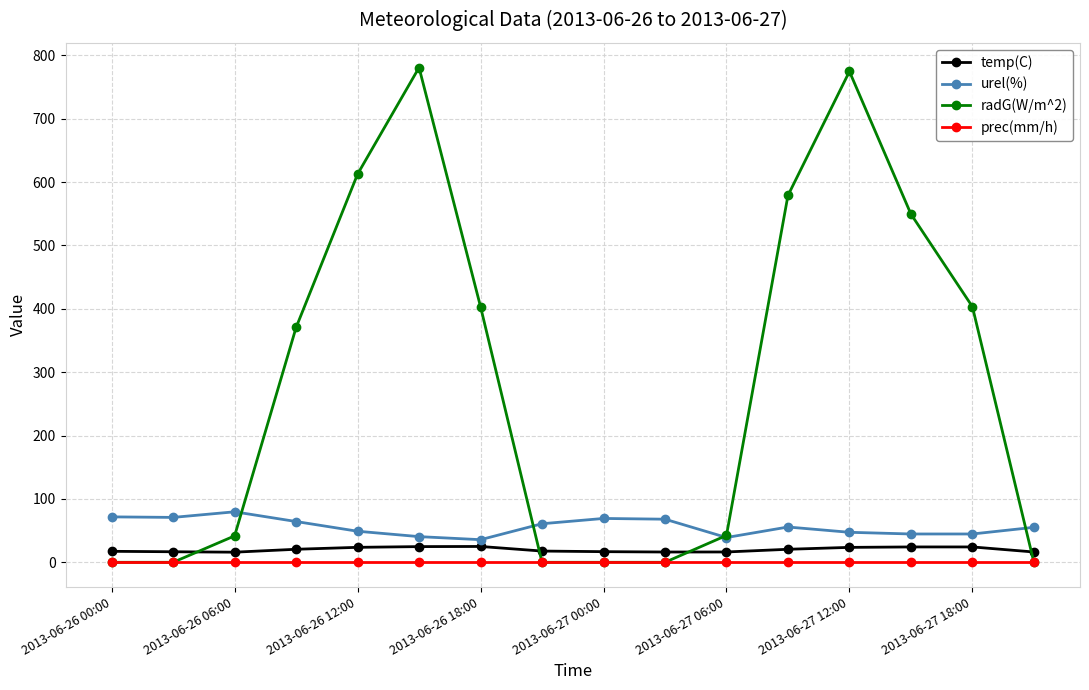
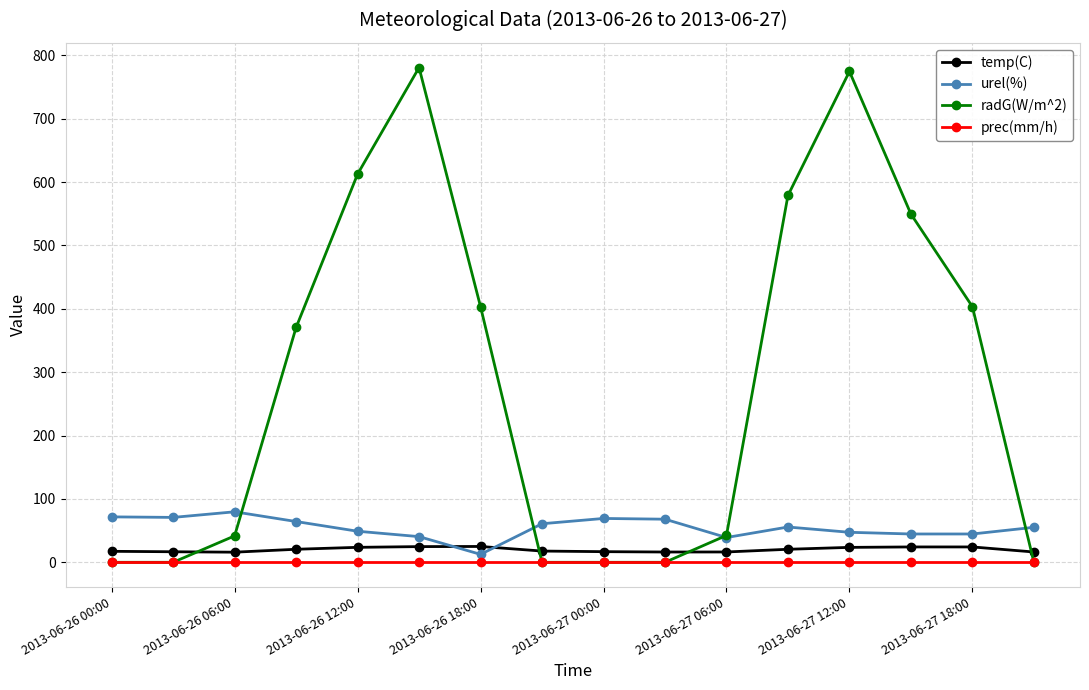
  {
    "temp(C)": {
      "2013-06-26 00:00": 20,
      "2013-06-26 06:00": 20,
      "2013-06-26 12:00": 20,
      "2013-06-26 18:00": 20,
      "2013-06-27 00:00": 20,
      "2013-06-27 06:00": 20,
      "2013-06-27 12:00": 20,
      "2013-06-27 18:00": 20
    },
    "urel(%)": {
      "2013-06-26 00:00": 70,
      "2013-06-26 06:00": 80,
      "2013-06-26 12:00": 50,
-     "2013-06-26 18:00": 40,
+     "2013-06-26 18:00": 10,
      "2013-06-27 00:00": 70,
      "2013-06-27 12:00": 50,
      "2013-06-27 18:00": 40
    },
    "radG(W/m^2)": {
      "2013-06-26 06:00": 40,
      "2013-06-26 12:00": 610,
      "2013-06-26 18:00": 400,
      "2013-06-27 12:00": 770,
      "2013-06-27 18:00": 400
    },
    "prec(mm/h)": {
      "2013-06-26 06:00": 0,
      "2013-06-26 12:00": 0,
      "2013-06-26 18:00": 0,
      "2013-06-27 06:00": 0,
      "2013-06-27 12:00": 0,
      "2013-06-27 18:00": 0
    }
  }
